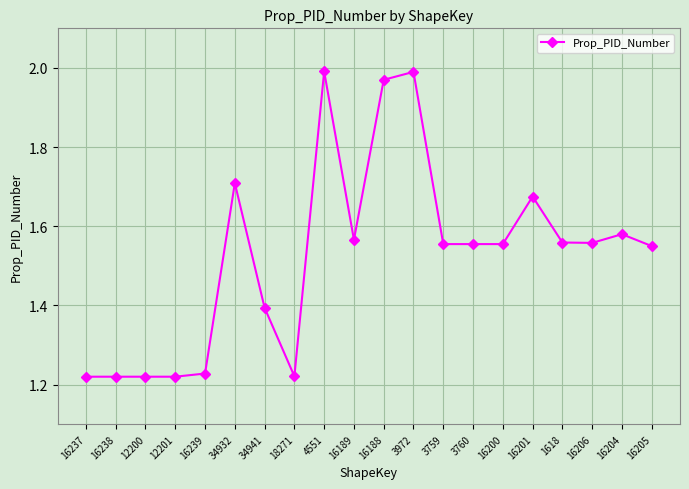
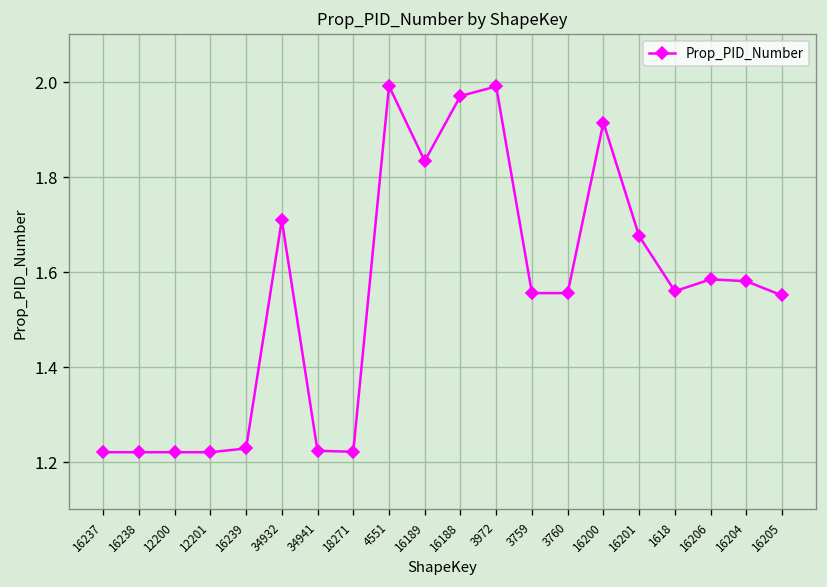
  {
    "16237": 1.22,
    "16238": 1.22,
    "12200": 1.22,
    "12201": 1.22,
    "16239": 1.23,
    "34932": 1.71,
-   "34941": 1.39,
+   "34941": 1.22,
    "18271": 1.22,
    "4551": 1.99,
-   "16189": 1.57,
+   "16189": 1.83,
    "16188": 1.97,
    "3972": 1.99,
    "3759": 1.56,
    "3760": 1.56,
-   "16200": 1.56,
+   "16200": 1.91,
    "16201": 1.68,
    "1618": 1.56,
-   "16206": 1.56,
+   "16206": 1.58,
    "16204": 1.58,
    "16205": 1.55
  }
